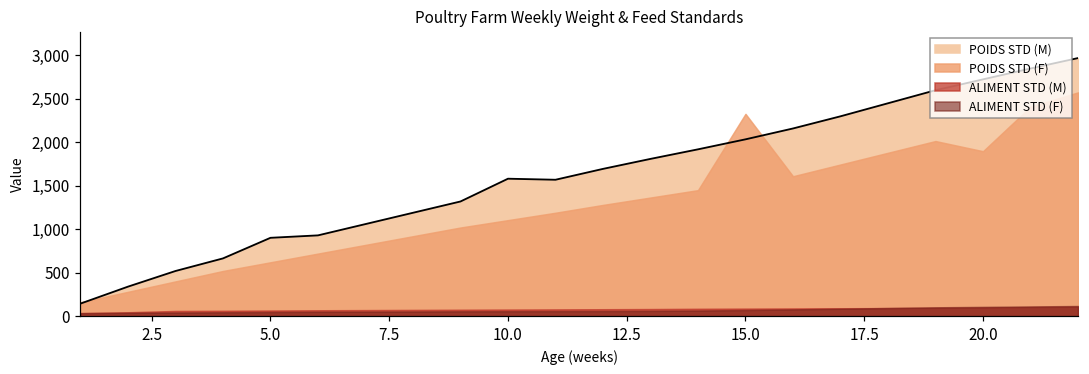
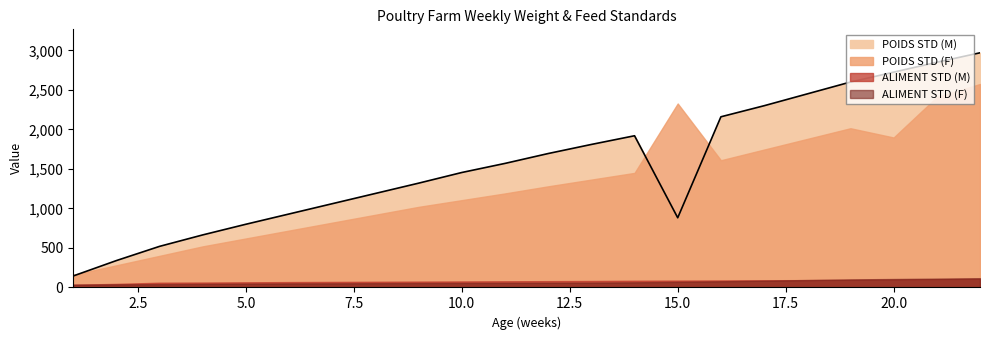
  {
    "POIDS STD (M)": {
-     "5.0": "900",
-     "10.0": "1,600",
-     "15.0": "2,000"
+     "5.0": "800",
+     "10.0": "1,500",
+     "15.0": "900"
    },
    "POIDS STD (F)": {
      "5.0": "600",
      "10.0": "1,100",
      "15.0": "2,300",
      "20.0": "1,900"
    }
  }
